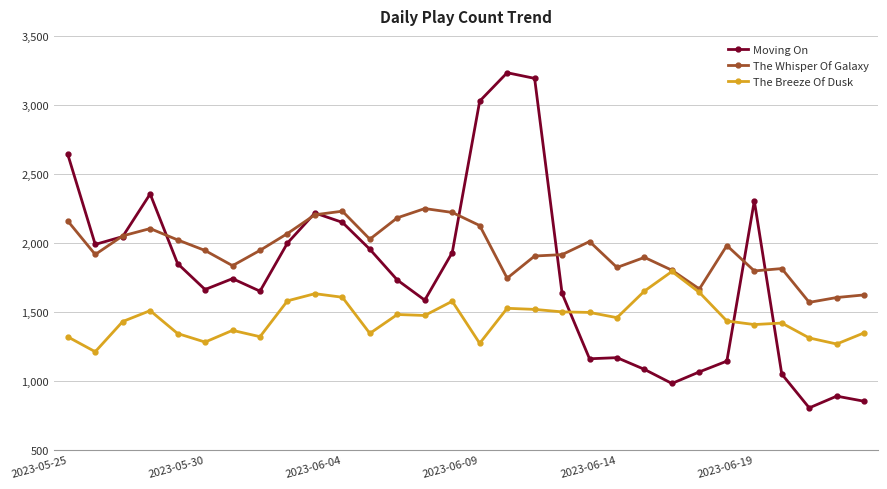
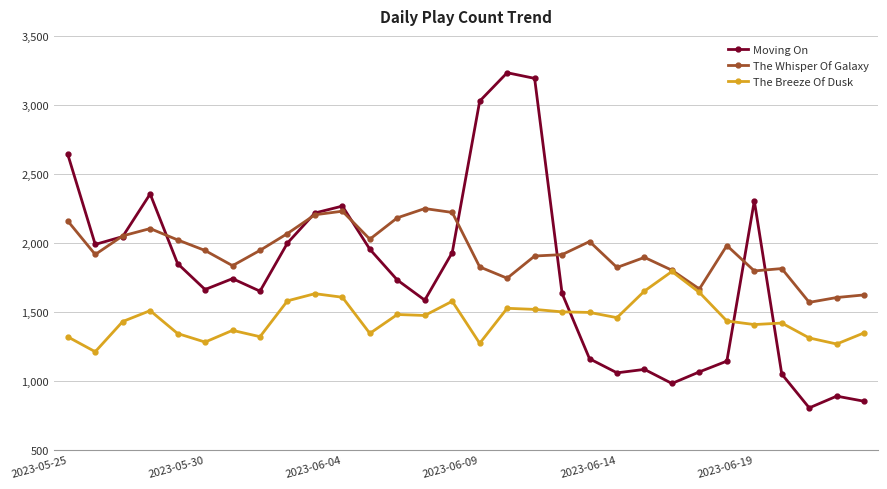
  {
    "Moving On": {
      "2023-05-25": "2,640",
      "2023-05-30": "1,660",
-     "2023-06-04": "2,150",
+     "2023-06-04": "2,270",
      "2023-06-09": "3,030",
-     "2023-06-14": "1,170",
+     "2023-06-14": "1,060",
      "2023-06-19": "2,300"
    },
    "The Whisper Of Galaxy": {
      "2023-05-25": "2,160",
      "2023-05-30": "1,940",
      "2023-06-04": "2,230",
-     "2023-06-09": "2,130",
+     "2023-06-09": "1,830",
      "2023-06-14": "1,820",
      "2023-06-19": "1,800"
    },
    "The Breeze Of Dusk": {
      "2023-05-25": "1,320",
      "2023-05-30": "1,280",
      "2023-06-04": "1,610",
      "2023-06-09": "1,270",
      "2023-06-14": "1,460",
      "2023-06-19": "1,410"
    }
  }
